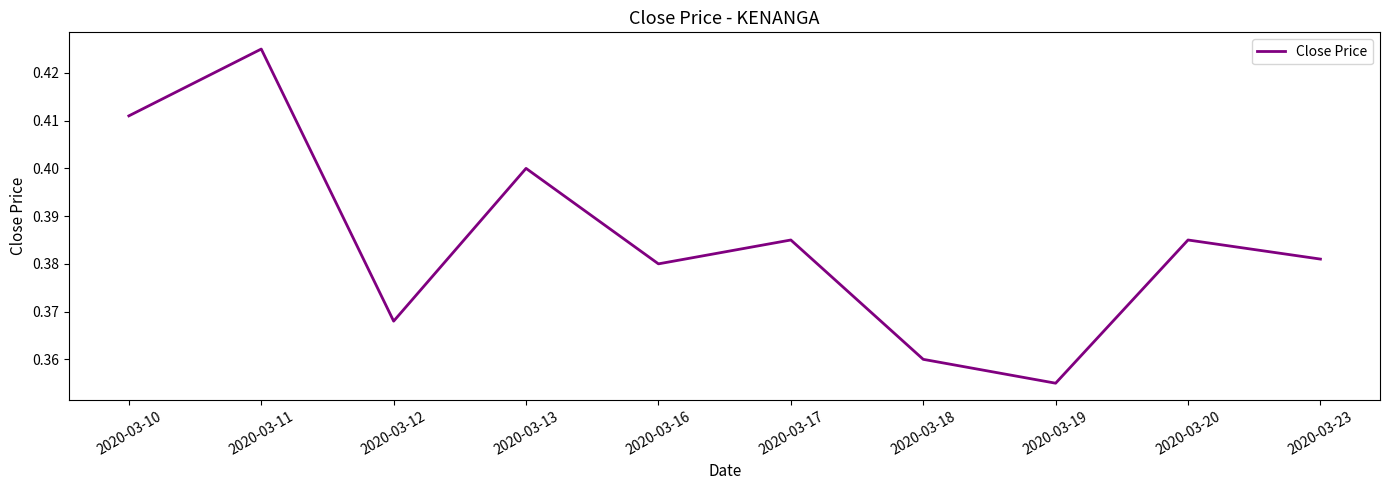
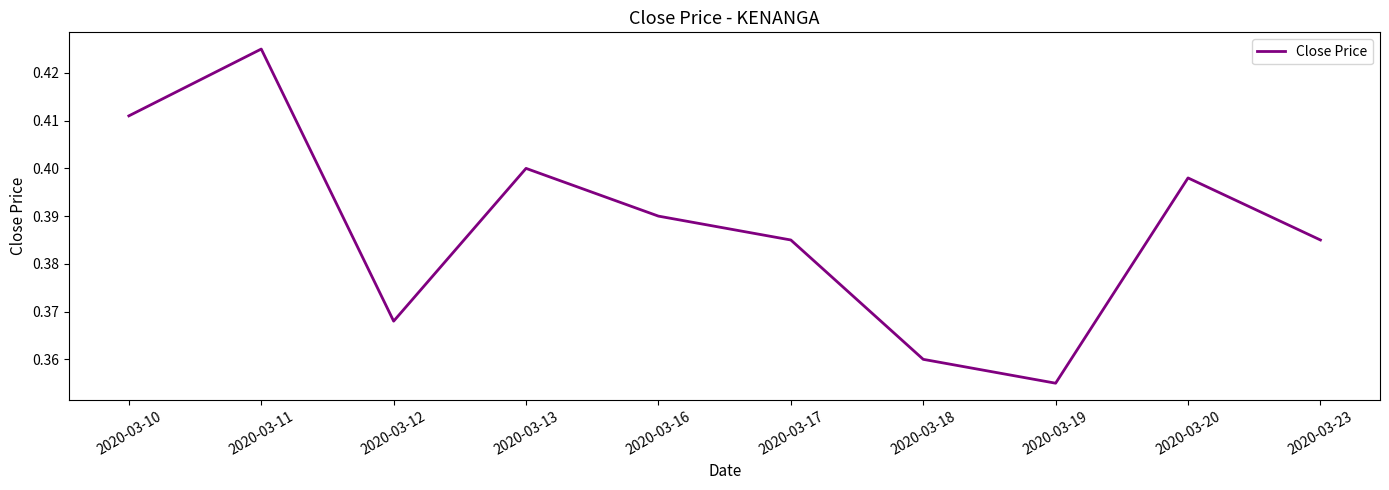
  {
    "2020-03-10": 0.411,
    "2020-03-11": 0.425,
    "2020-03-12": 0.368,
    "2020-03-13": 0.400,
-   "2020-03-16": 0.38,
+   "2020-03-16": 0.39,
    "2020-03-17": 0.385,
    "2020-03-18": 0.360,
    "2020-03-19": 0.355,
-   "2020-03-20": 0.385,
-   "2020-03-23": 0.381
+   "2020-03-20": 0.398,
+   "2020-03-23": 0.385
  }
